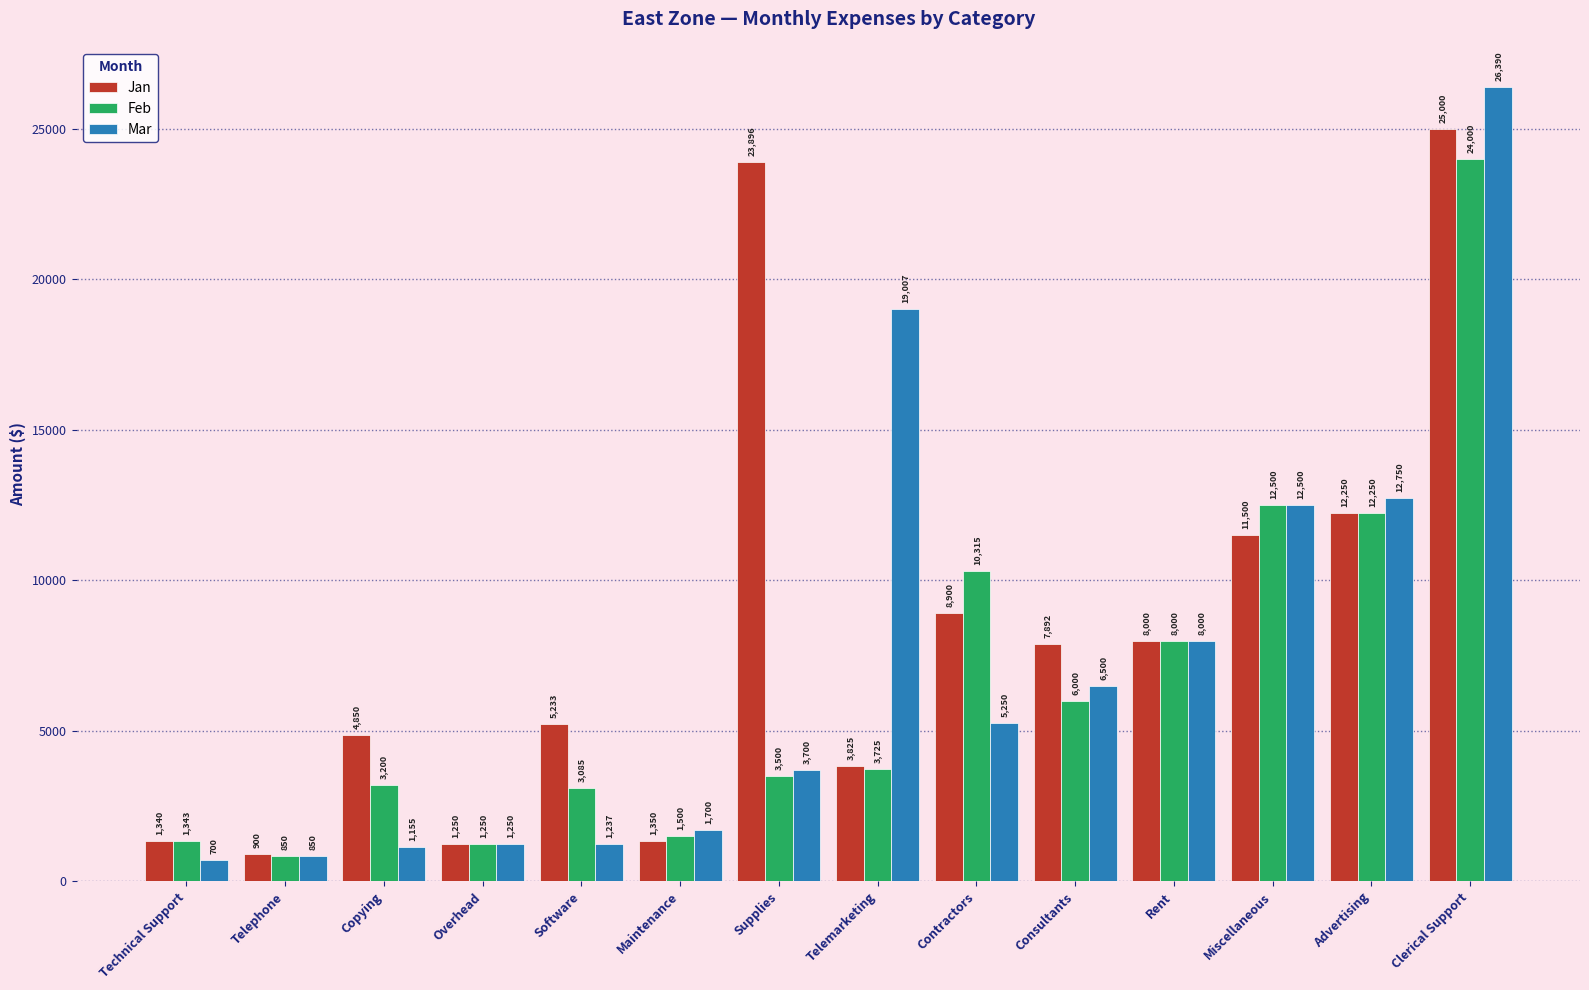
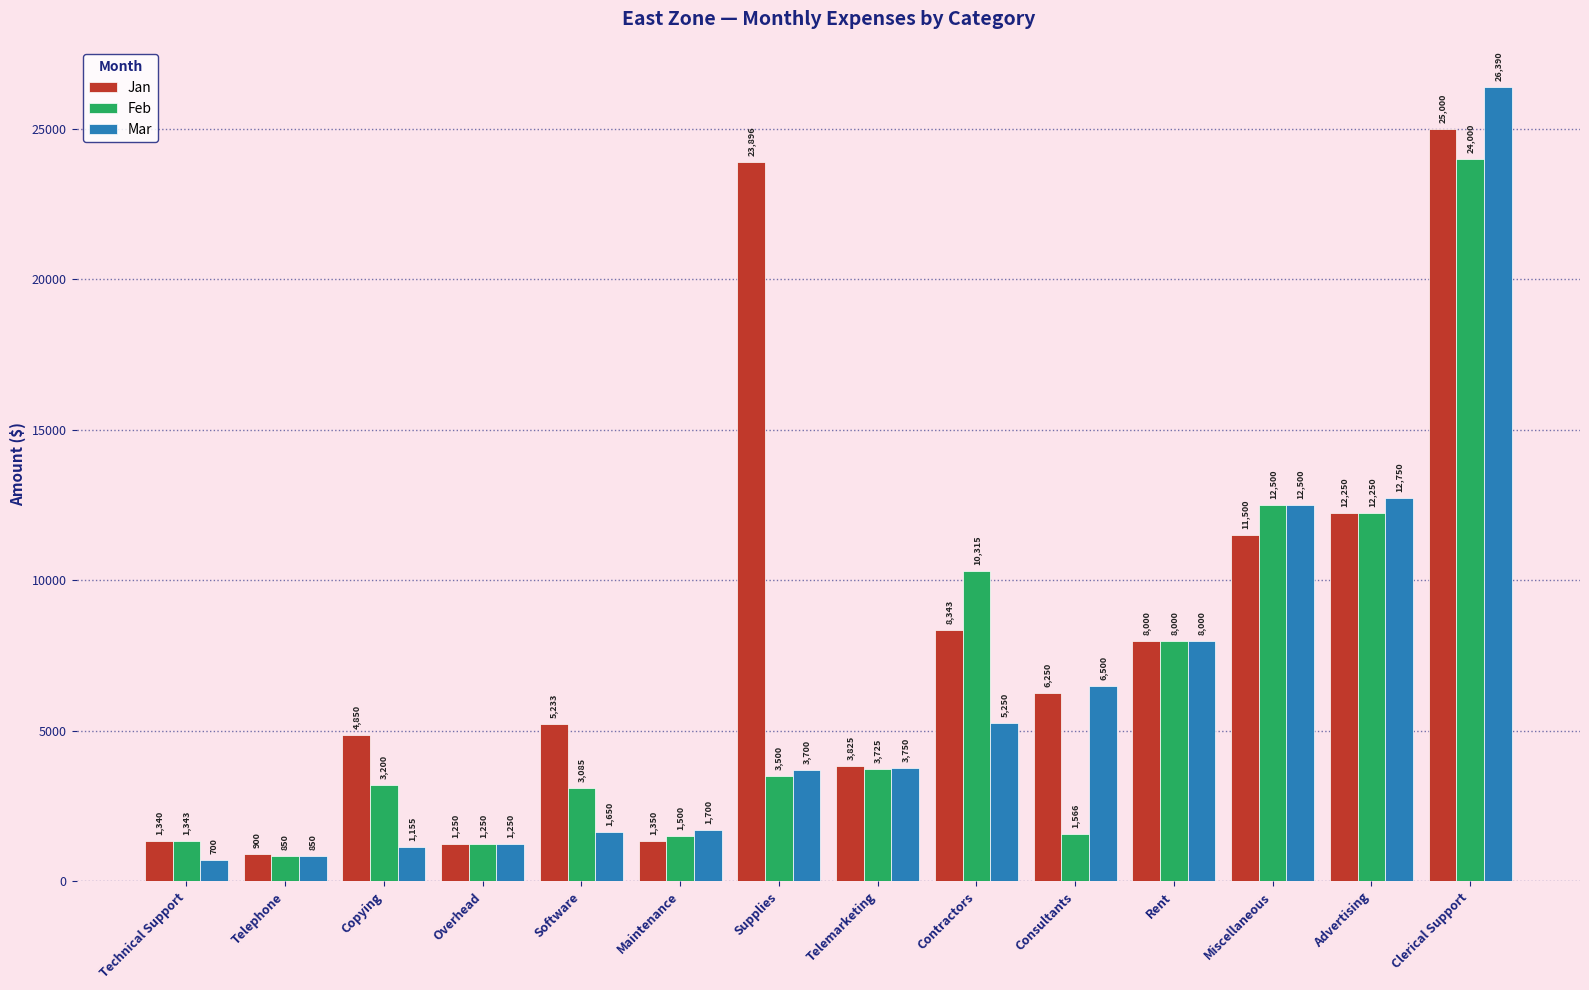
  {
    "Jan": {
      "Technical Support": "1,340",
      "Telephone": "900",
      "Copying": "4,850",
      "Overhead": "1,250",
      "Software": "5,233",
      "Maintenance": "1,350",
      "Supplies": "23,896",
      "Telemarketing": "3,825",
-     "Contractors": "8,900",
-     "Consultants": "7,892",
+     "Contractors": "8,343",
+     "Consultants": "6,250",
      "Rent": "8,000",
      "Miscellaneous": "11,500",
      "Advertising": "12,250",
      "Clerical Support": "25,000"
    },
    "Feb": {
      "Technical Support": "1,343",
      "Telephone": "850",
      "Copying": "3,200",
      "Overhead": "1,250",
      "Software": "3,085",
      "Maintenance": "1,500",
      "Supplies": "3,500",
      "Telemarketing": "3,725",
      "Contractors": "10,315",
-     "Consultants": "6,000",
+     "Consultants": "1,566",
      "Rent": "8,000",
      "Miscellaneous": "12,500",
      "Advertising": "12,250",
      "Clerical Support": "24,000"
    },
    "Mar": {
      "Technical Support": "700",
      "Telephone": "850",
      "Copying": "1,155",
      "Overhead": "1,250",
-     "Software": "1,237",
+     "Software": "1,650",
      "Maintenance": "1,700",
      "Supplies": "3,700",
-     "Telemarketing": "19,007",
+     "Telemarketing": "3,750",
      "Contractors": "5,250",
      "Consultants": "6,500",
      "Rent": "8,000",
      "Miscellaneous": "12,500",
      "Advertising": "12,750",
      "Clerical Support": "26,390"
    }
  }
